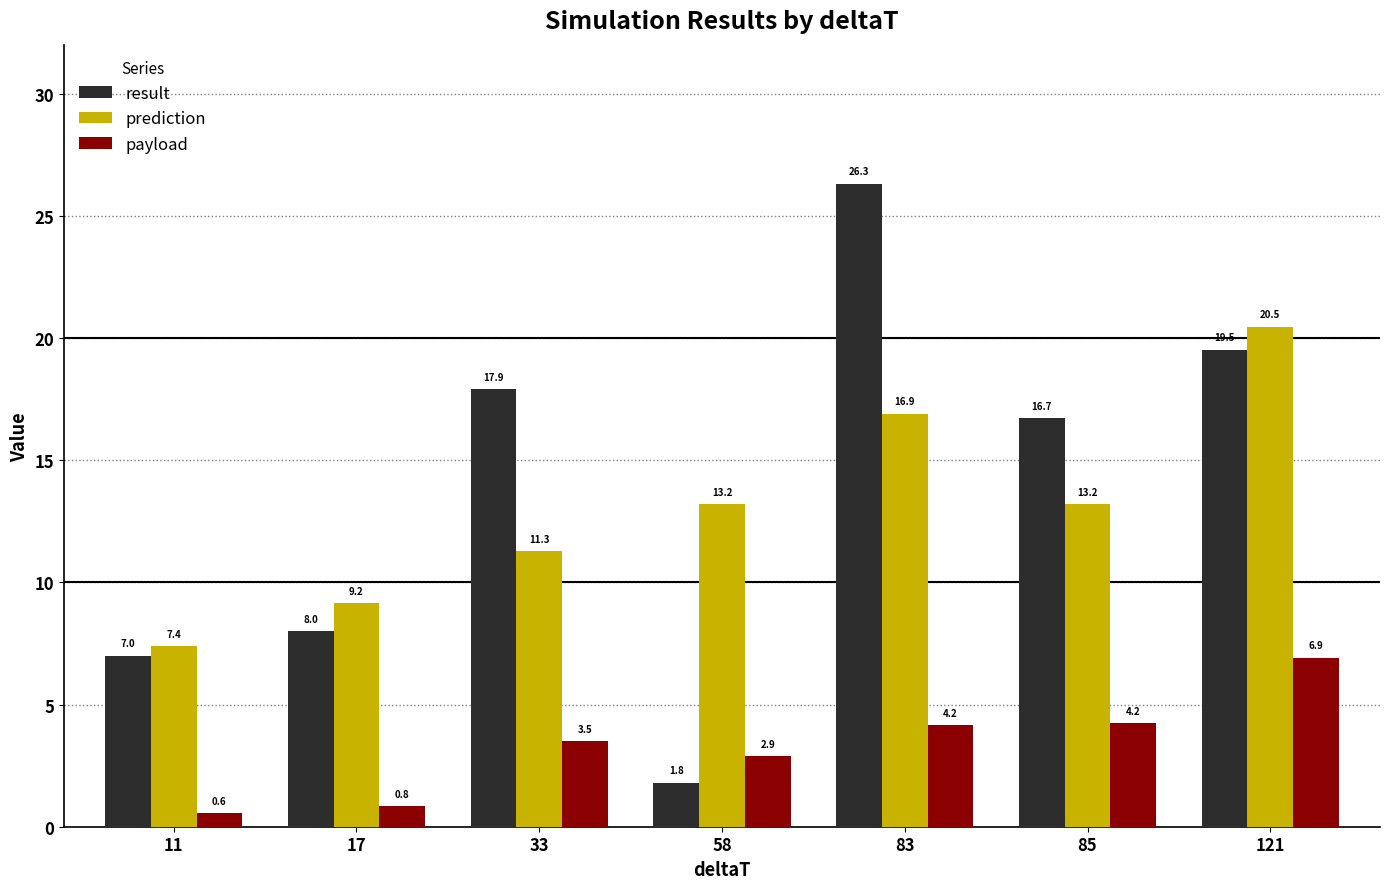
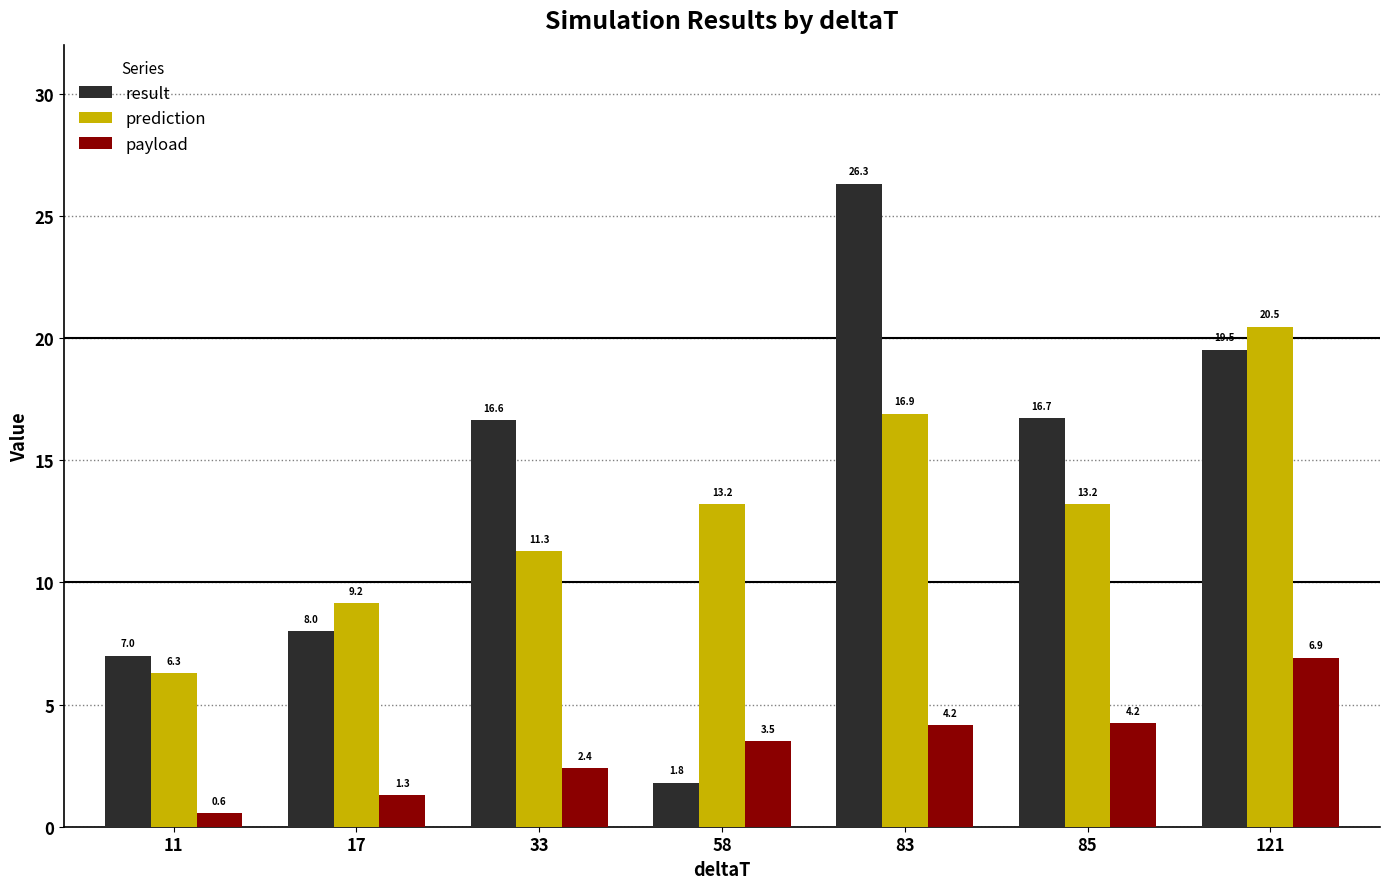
  {
    "result": {
      "11": 7.0,
      "17": 8.0,
-     "33": 17.9,
+     "33": 16.6,
      "58": 1.8,
      "83": 26.3,
      "85": 16.7,
      "121": 19.5
    },
    "prediction": {
-     "11": 7.4,
+     "11": 6.3,
      "17": 9.2,
      "33": 11.3,
      "58": 13.2,
      "83": 16.9,
      "85": 13.2,
      "121": 20.5
    },
    "payload": {
      "11": 0.6,
-     "17": 0.8,
-     "33": 3.5,
-     "58": 2.9,
+     "17": 1.3,
+     "33": 2.4,
+     "58": 3.5,
      "83": 4.2,
      "85": 4.2,
      "121": 6.9
    }
  }
